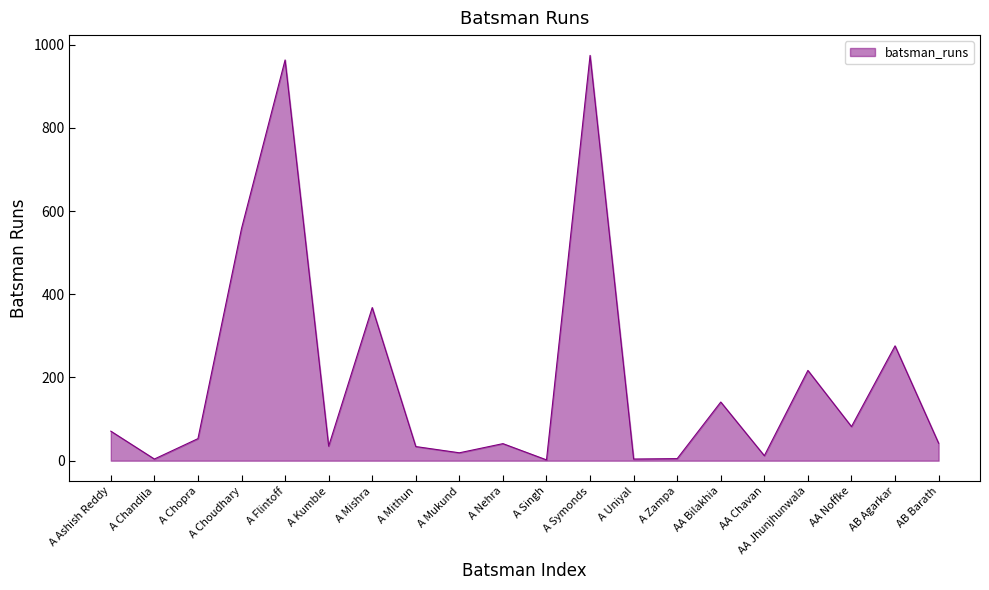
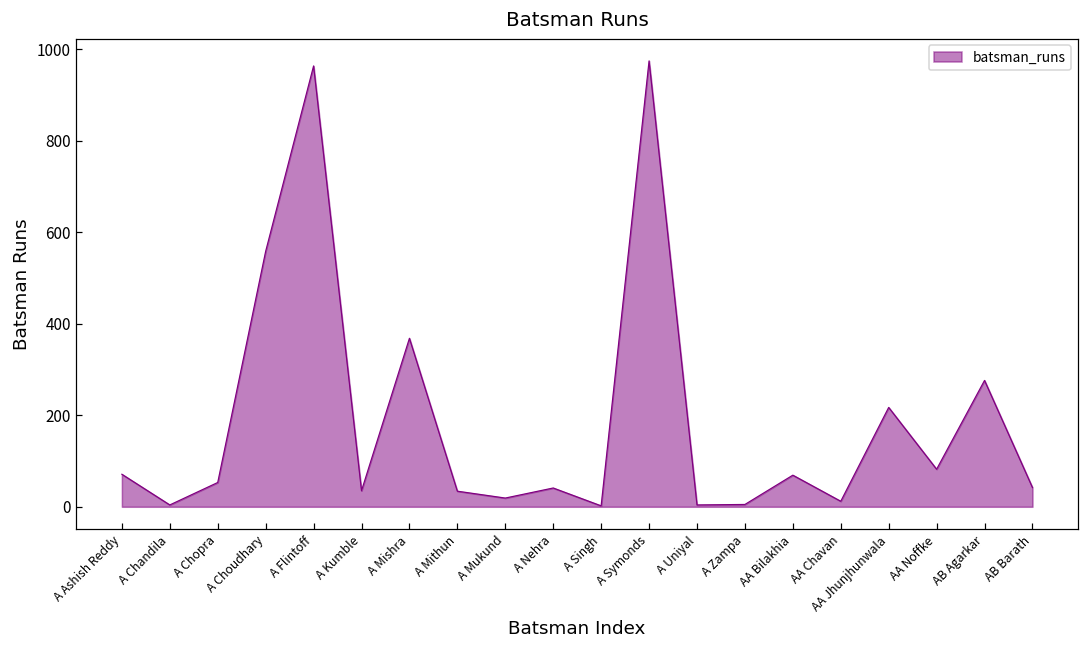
  {
    "A Ashish Reddy": 70,
    "A Chandila": 0,
    "A Chopra": 50,
    "A Choudhary": 560,
    "A Flintoff": 960,
    "A Kumble": 40,
    "A Mishra": 370,
    "A Mithun": 30,
    "A Mukund": 20,
    "A Nehra": 40,
    "A Singh": 0,
    "A Symonds": 970,
    "A Uniyal": 0,
    "A Zampa": 10,
-   "AA Bilakhia": 140,
+   "AA Bilakhia": 70,
    "AA Chavan": 10,
    "AA Jhunjhunwala": 220,
    "AA Noffke": 80,
    "AB Agarkar": 280,
    "AB Barath": 40
  }
